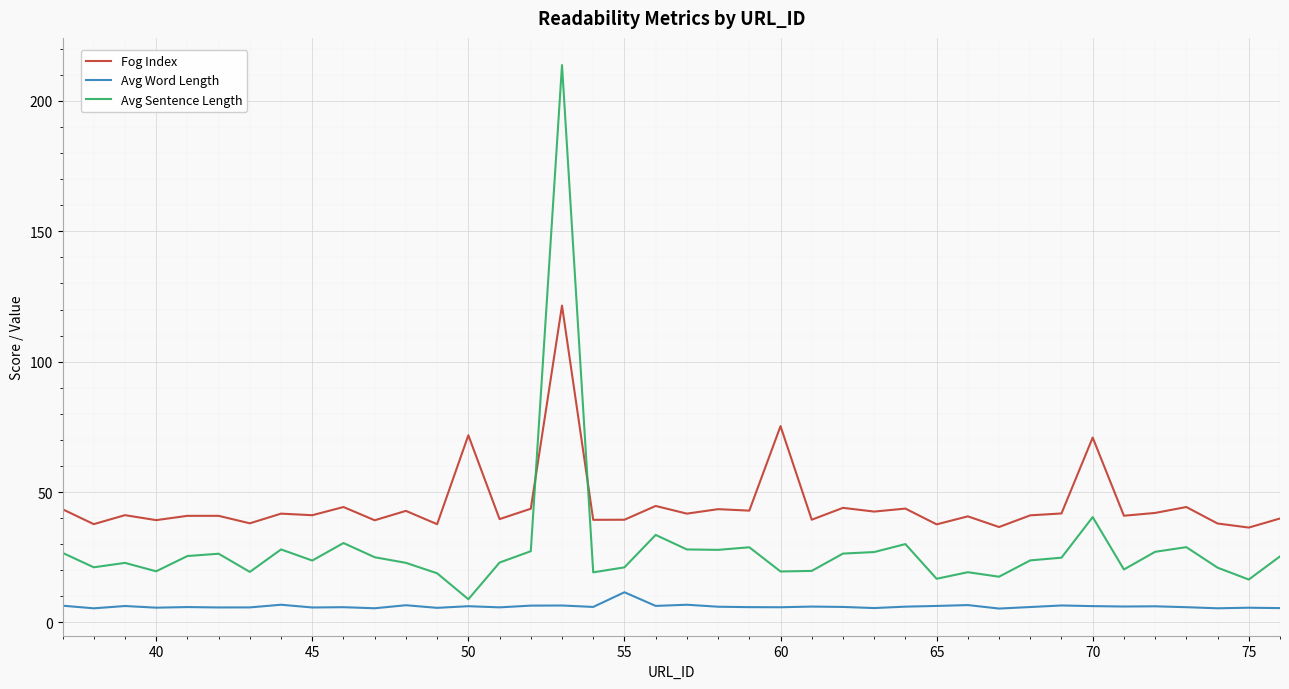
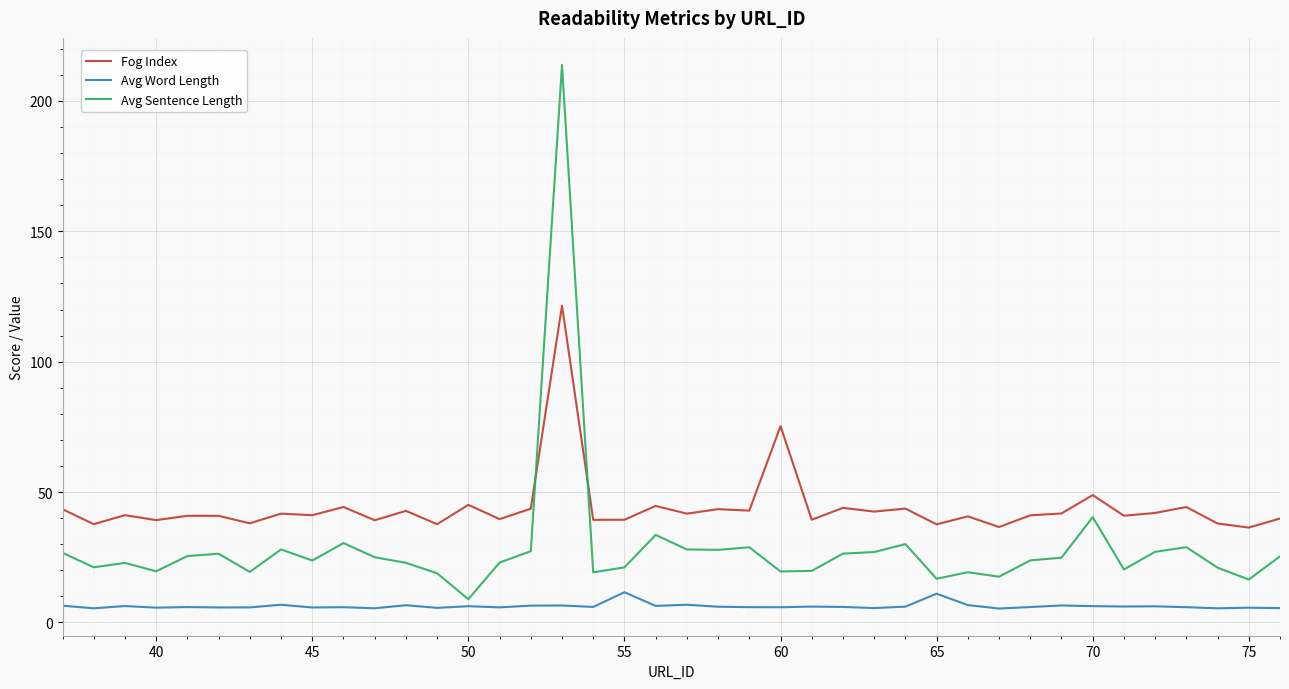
  {
    "Fog Index": {
      "40": 39,
      "45": 41,
-     "50": 72,
+     "50": 45,
      "55": 39,
      "60": 75,
      "65": 38,
-     "70": 71,
+     "70": 49,
      "75": 36
    },
    "Avg Word Length": {
      "40": 6,
      "45": 6,
      "50": 6,
      "55": 12,
      "60": 6,
-     "65": 6,
+     "65": 11,
      "70": 6,
      "75": 6
    },
    "Avg Sentence Length": {
      "40": 20,
      "45": 24,
      "50": 9,
      "55": 21,
      "60": 20,
      "65": 17,
      "70": 40,
      "75": 16
    }
  }
